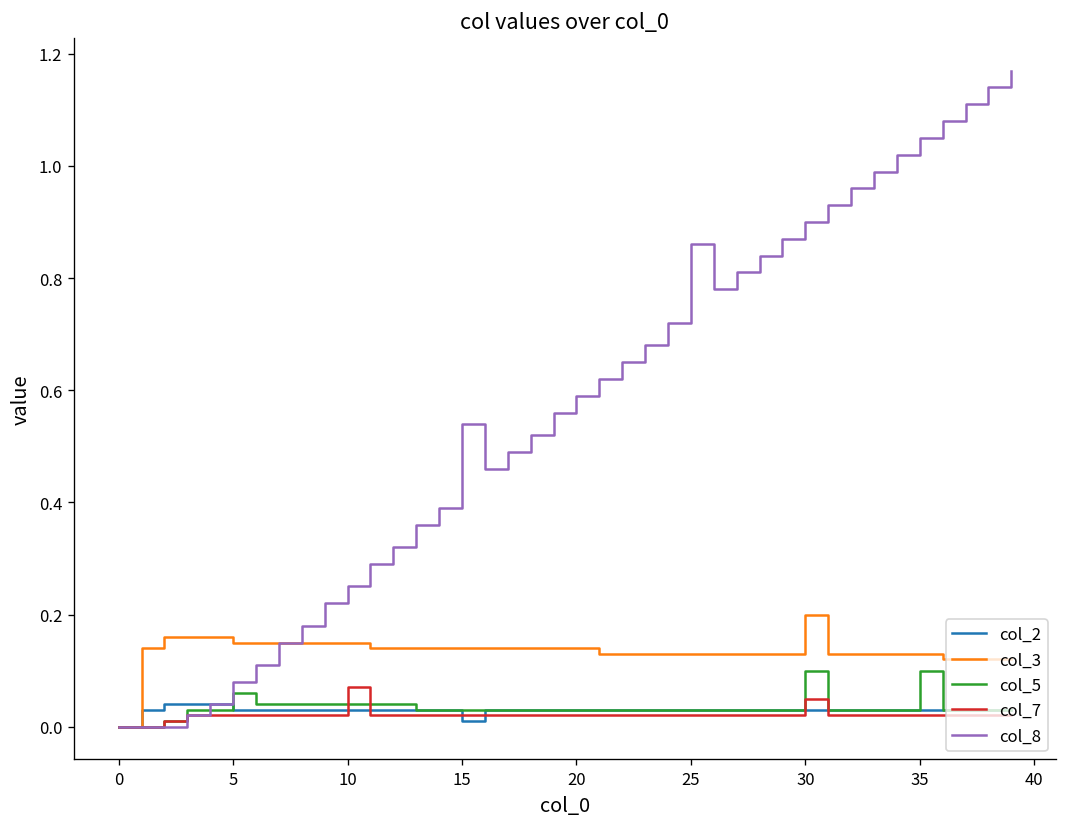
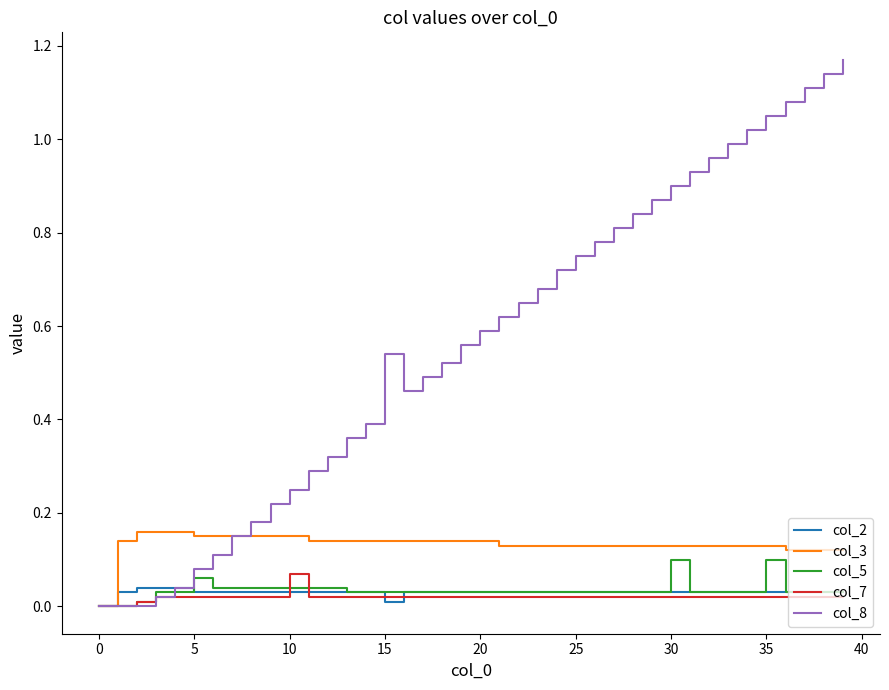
  {
    "col_2": {
      "5": 0.03,
      "10": 0.03,
      "15": 0.01,
      "30": 0.03,
      "35": 0.03
    },
    "col_3": {
      "5": 0.15,
      "10": 0.15,
      "15": 0.14,
      "20": 0.14,
      "25": 0.13,
-     "30": 0.20,
+     "30": 0.13,
      "35": 0.13
    },
    "col_5": {
      "5": 0.06,
      "10": 0.04,
      "15": 0.03,
      "30": 0.10,
      "35": 0.10
    },
    "col_7": {
      "5": 0.02,
      "10": 0.07,
      "15": 0.02,
      "20": 0.02,
      "25": 0.02,
-     "30": 0.05,
+     "30": 0.02,
      "35": 0.02
    },
    "col_8": {
      "5": 0.08,
      "10": 0.25,
      "15": 0.54,
      "20": 0.59,
-     "25": 0.86,
+     "25": 0.75,
      "30": 0.90,
      "35": 1.05
    }
  }
